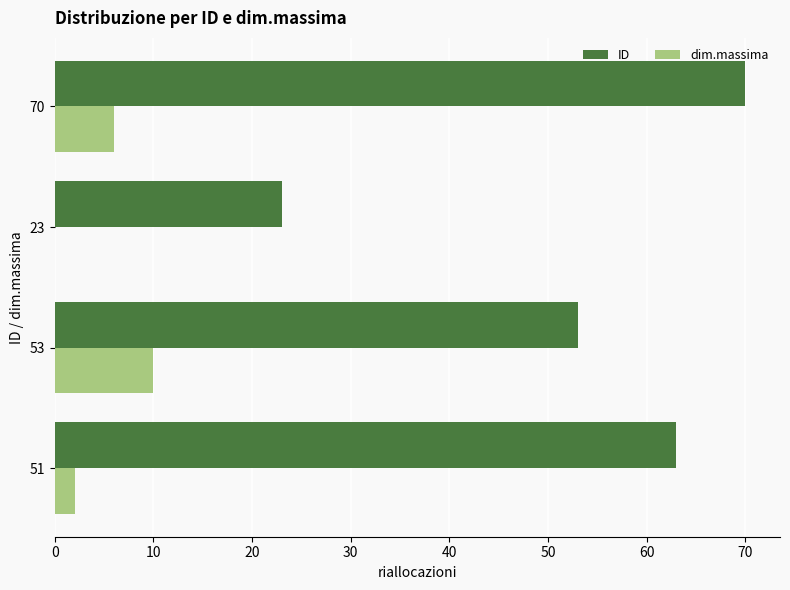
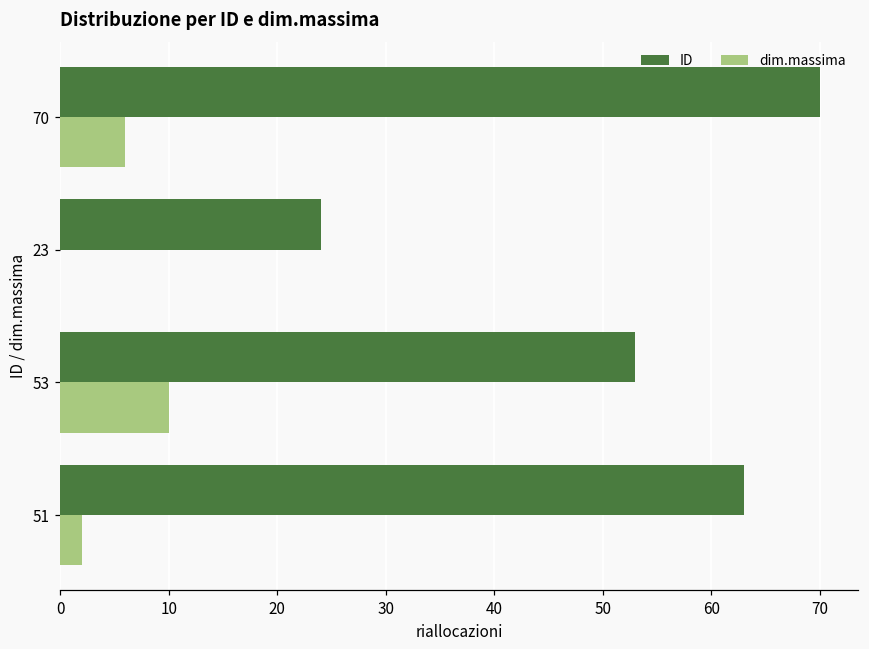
  {
    "ID": {
      "70": 70,
-     "23": 23,
+     "23": 24,
      "53": 53,
      "51": 63
    },
    "dim.massima": {
      "70": 6,
      "23": 0,
      "53": 10,
      "51": 2
    }
  }
